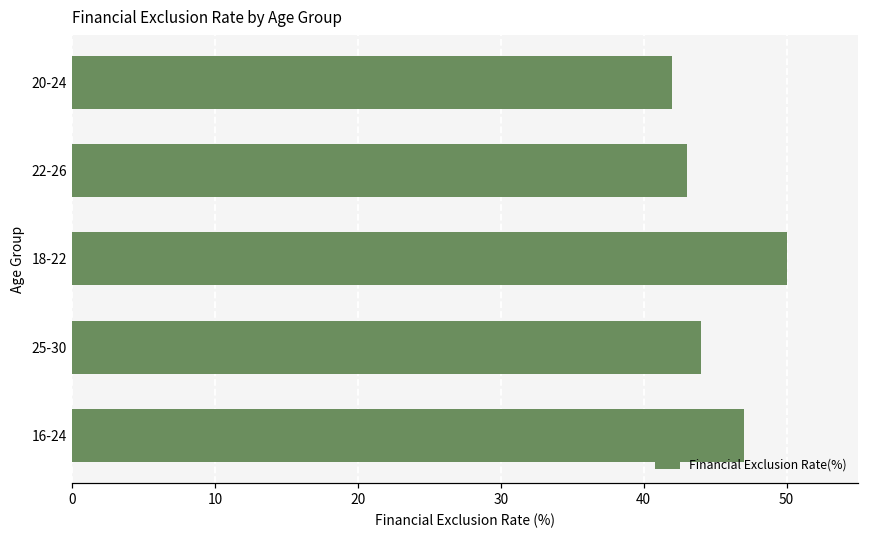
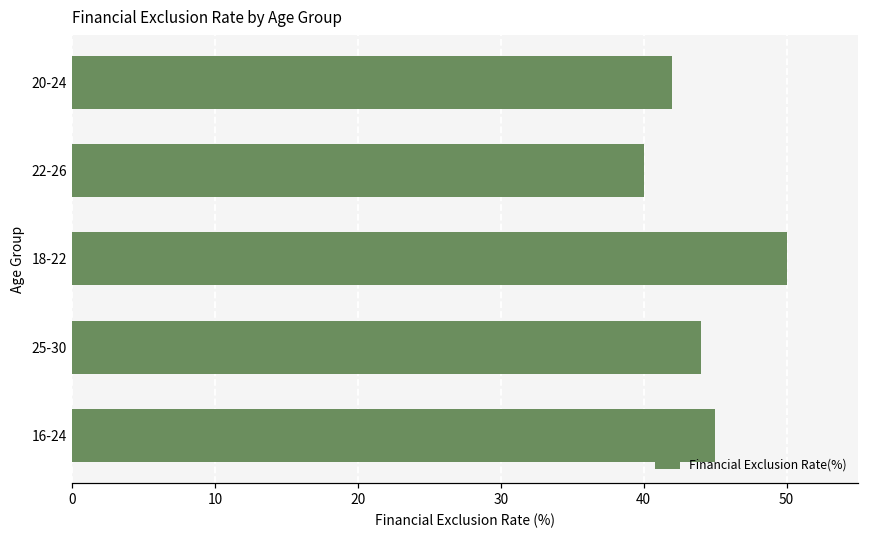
  {
    "20-24": 42,
-   "22-26": 43,
+   "22-26": 40,
    "18-22": 50,
    "25-30": 44,
-   "16-24": 47
+   "16-24": 45
  }
